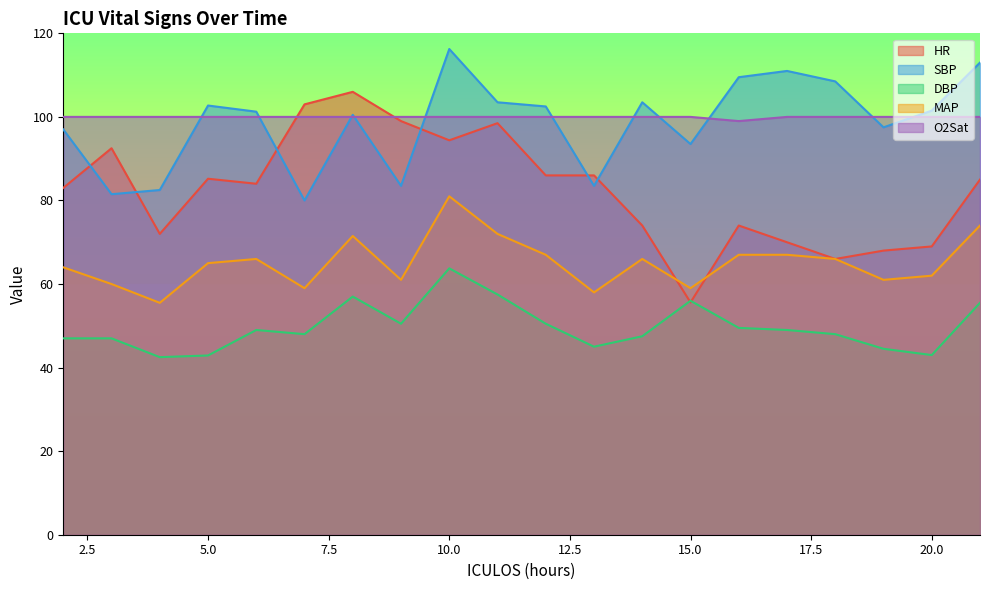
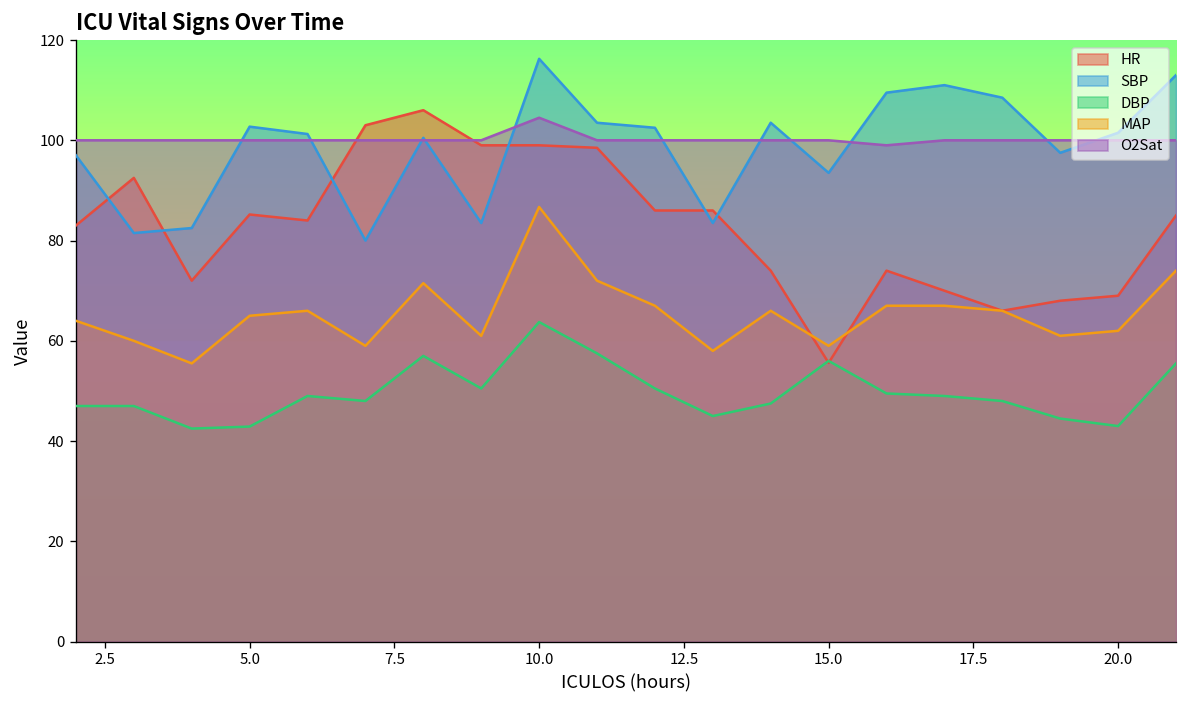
  {
    "HR": {
      "5.0": 85,
-     "10.0": 94,
+     "10.0": 99,
      "20.0": 69
    },
    "SBP": {
      "5.0": 103,
      "10.0": 116,
      "15.0": 94
    },
    "DBP": {
      "5.0": 43,
      "10.0": 64,
      "20.0": 43
    },
    "MAP": {
      "5.0": 65,
-     "10.0": 81,
+     "10.0": 87,
      "15.0": 59,
      "20.0": 62
    },
    "O2Sat": {
      "5.0": 100,
-     "10.0": 100,
+     "10.0": 105,
      "15.0": 100
    }
  }
